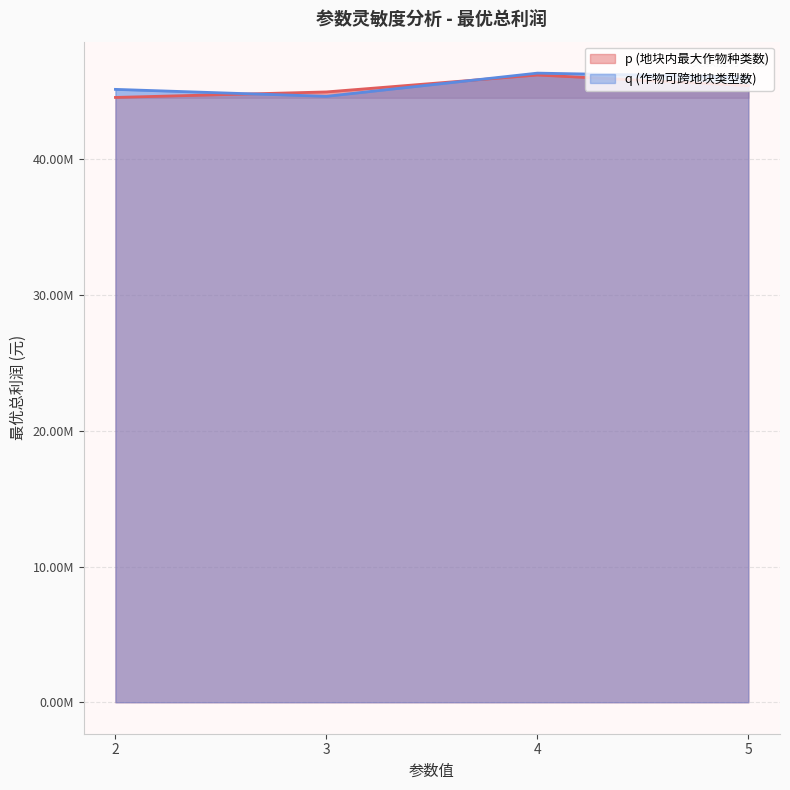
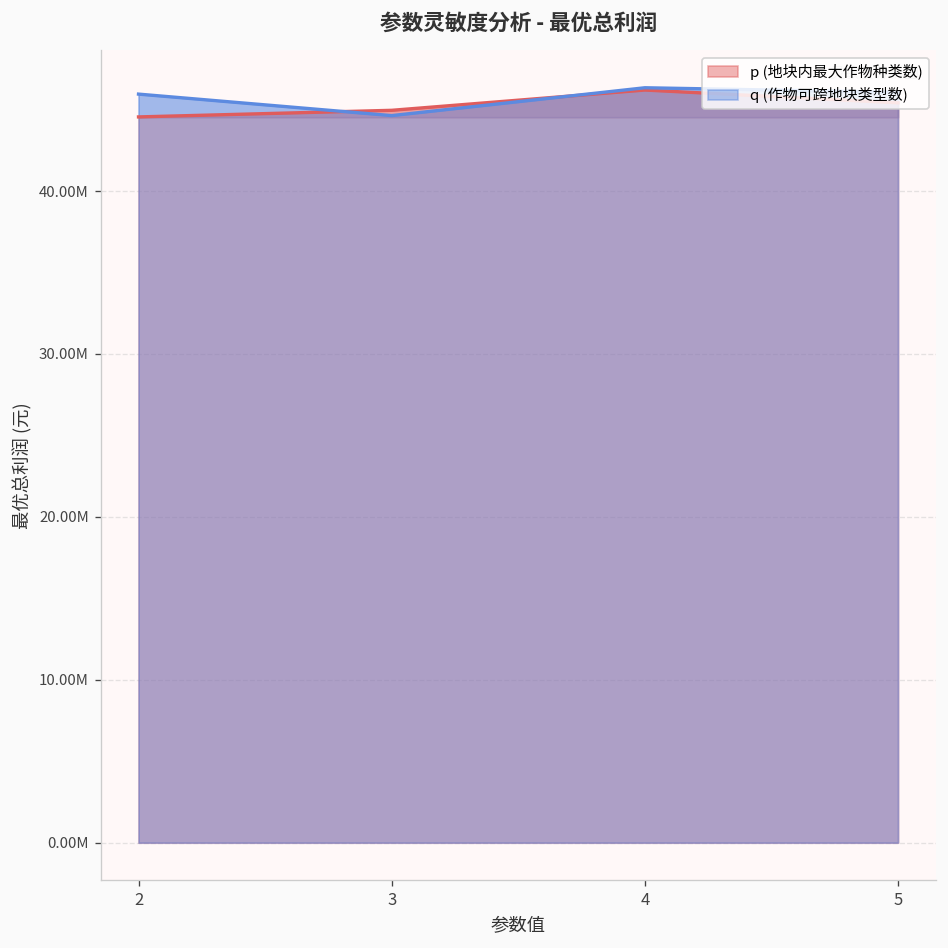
  {
    "p (地块内最大作物种类数)": {
      "2": 44600000,
      "3": 45000000
    },
    "q (作物可跨地块类型数)": {
-     "2": 45100000,
+     "2": 46000000,
      "3": 44600000
    }
  }
